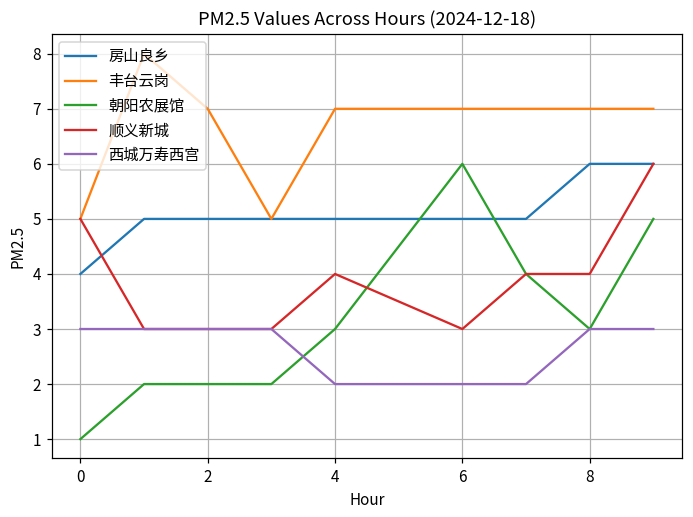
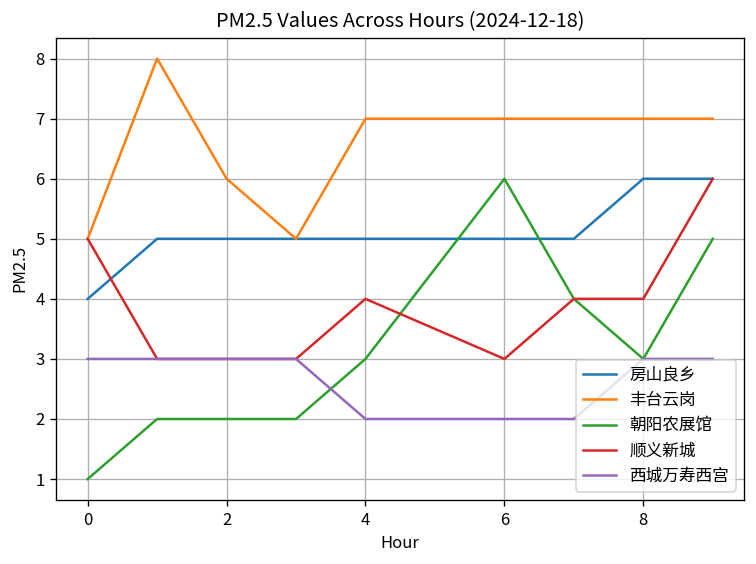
  {
    "房山良乡": {
      "0": 4,
      "2": 5,
      "4": 5,
      "6": 5,
      "8": 6
    },
    "丰台云岗": {
-     "2": 7,
+     "2": 6,
      "4": 7,
      "6": 7,
      "8": 7
    },
    "朝阳农展馆": {
      "0": 1,
      "2": 2,
      "4": 3,
      "6": 6
    },
    "顺义新城": {
      "4": 4,
      "6": 3,
      "8": 4
    },
    "西城万寿西宫": {
      "0": 3,
      "4": 2,
      "6": 2
    }
  }
